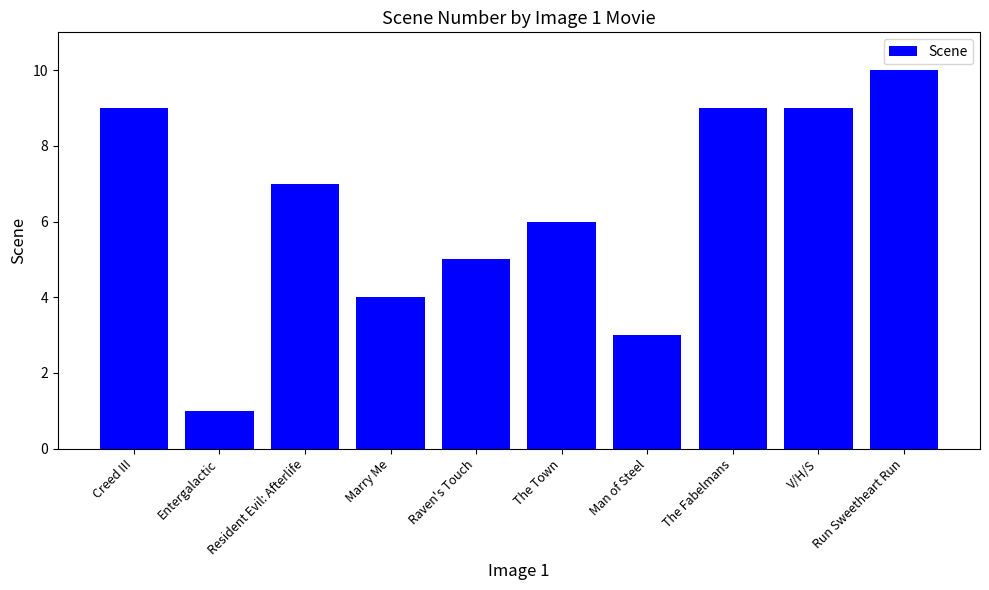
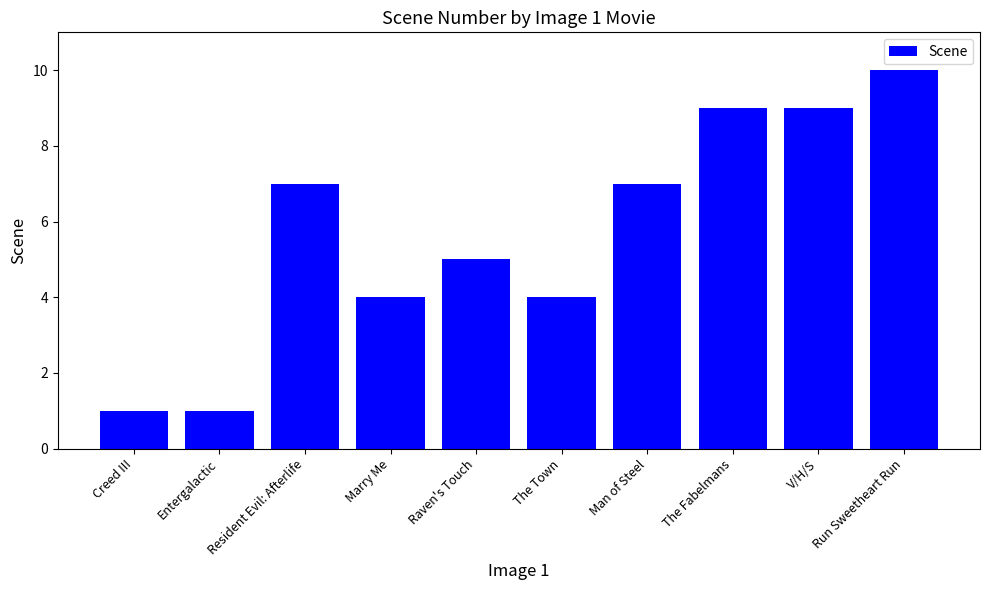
  {
-   "Creed III": 9,
+   "Creed III": 1,
    "Entergalactic": 1,
    "Resident Evil: Afterlife": 7,
    "Marry Me": 4,
    "Raven's Touch": 5,
-   "The Town": 6,
-   "Man of Steel": 3,
+   "The Town": 4,
+   "Man of Steel": 7,
    "The Fabelmans": 9,
    "V/H/S": 9,
    "Run Sweetheart Run": 10
  }
